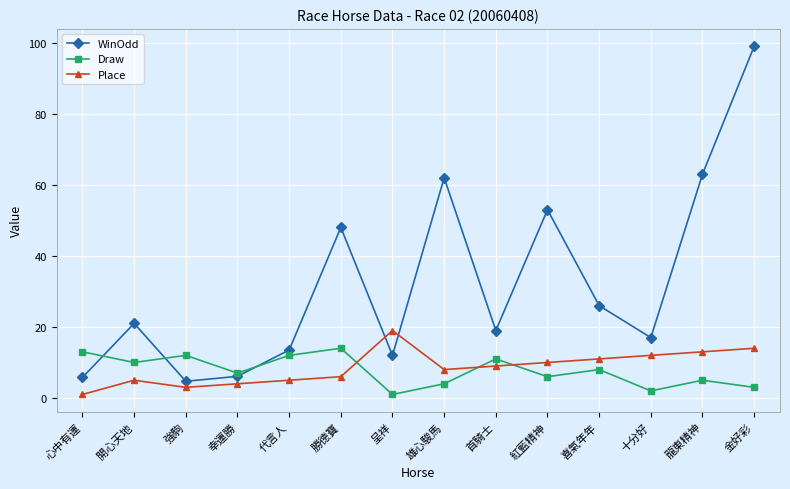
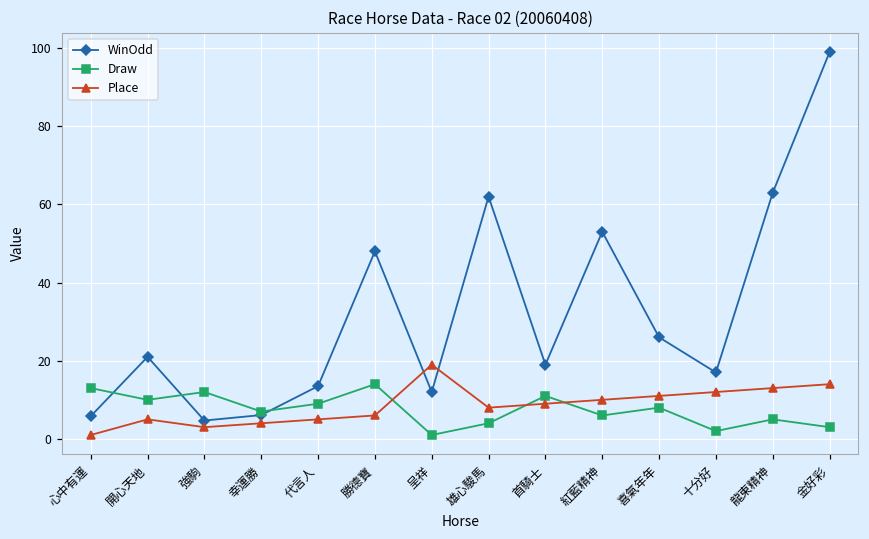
  {
    "WinOdd": {
      "心中有運": 6,
      "開心天地": 21,
      "強駒": 5,
      "幸運勝": 6,
      "代言人": 14,
      "勝德寶": 48,
      "呈祥": 12,
      "雄心駿馬": 62,
      "首騎士": 19,
      "紅藍精神": 53,
      "喜氣年年": 26,
      "十分好": 17,
      "龍東精神": 63,
      "金好彩": 99
    },
    "Draw": {
      "心中有運": 13,
      "開心天地": 10,
      "強駒": 12,
      "幸運勝": 7,
-     "代言人": 12,
+     "代言人": 9,
      "勝德寶": 14,
      "呈祥": 1,
      "雄心駿馬": 4,
      "首騎士": 11,
      "紅藍精神": 6,
      "喜氣年年": 8,
      "十分好": 2,
      "龍東精神": 5,
      "金好彩": 3
    },
    "Place": {
      "心中有運": 1,
      "開心天地": 5,
      "強駒": 3,
      "幸運勝": 4,
      "代言人": 5,
      "勝德寶": 6,
      "呈祥": 19,
      "雄心駿馬": 8,
      "首騎士": 9,
      "紅藍精神": 10,
      "喜氣年年": 11,
      "十分好": 12,
      "龍東精神": 13,
      "金好彩": 14
    }
  }
